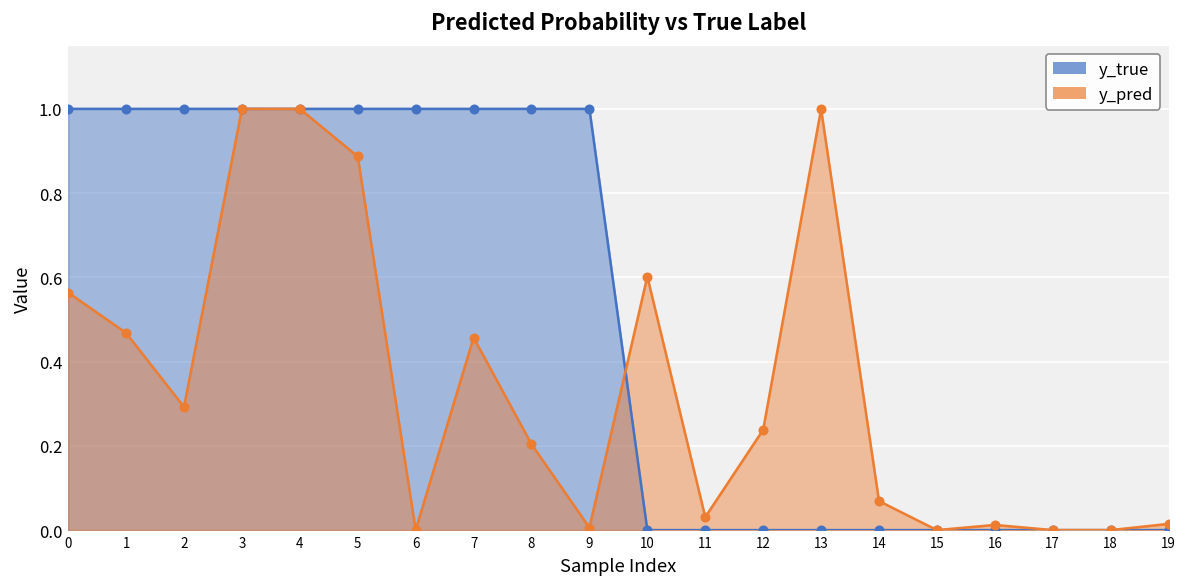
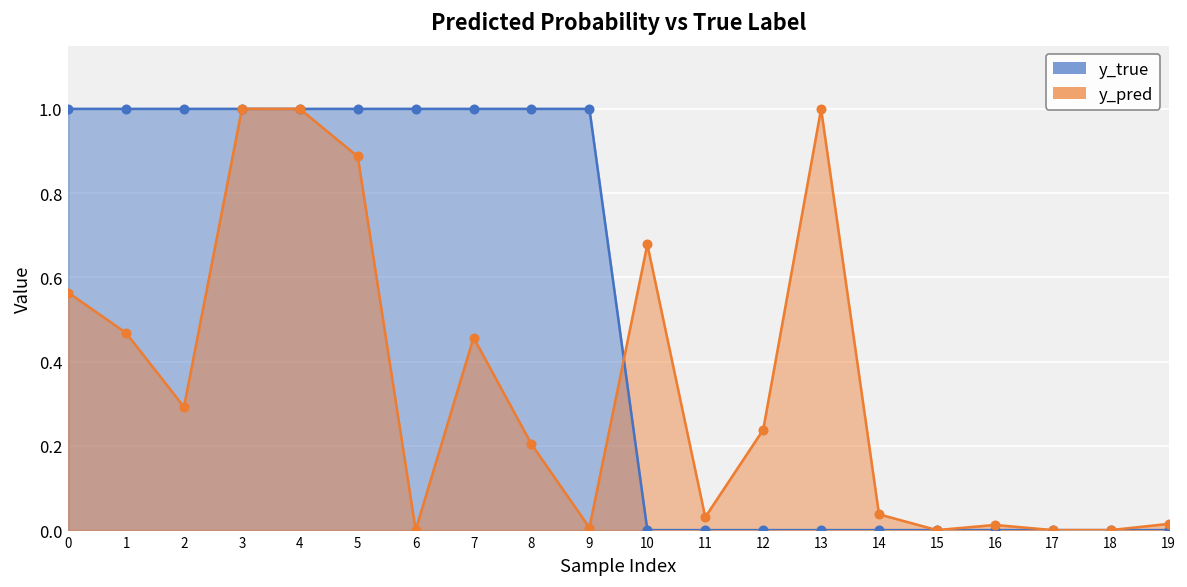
  {
    "y_true": {
      "0": 1.00,
      "1": 1.00,
      "2": 1.00,
      "5": 1.00,
      "6": 1.00,
      "7": 1.00,
      "8": 1.00,
      "9": 1.00,
      "10": 0.00,
      "11": 0.00,
      "12": 0.00,
      "13": 0.00,
      "14": 0.00,
      "16": 0.00,
      "19": 0.00
    },
    "y_pred": {
      "0": 0.56,
      "1": 0.47,
      "2": 0.29,
      "5": 0.89,
      "6": 0.00,
      "7": 0.46,
      "8": 0.20,
      "9": 0.01,
-     "10": 0.60,
+     "10": 0.68,
      "11": 0.03,
      "12": 0.24,
      "13": 1.00,
-     "14": 0.07,
+     "14": 0.04,
      "16": 0.01,
      "19": 0.01
    }
  }
